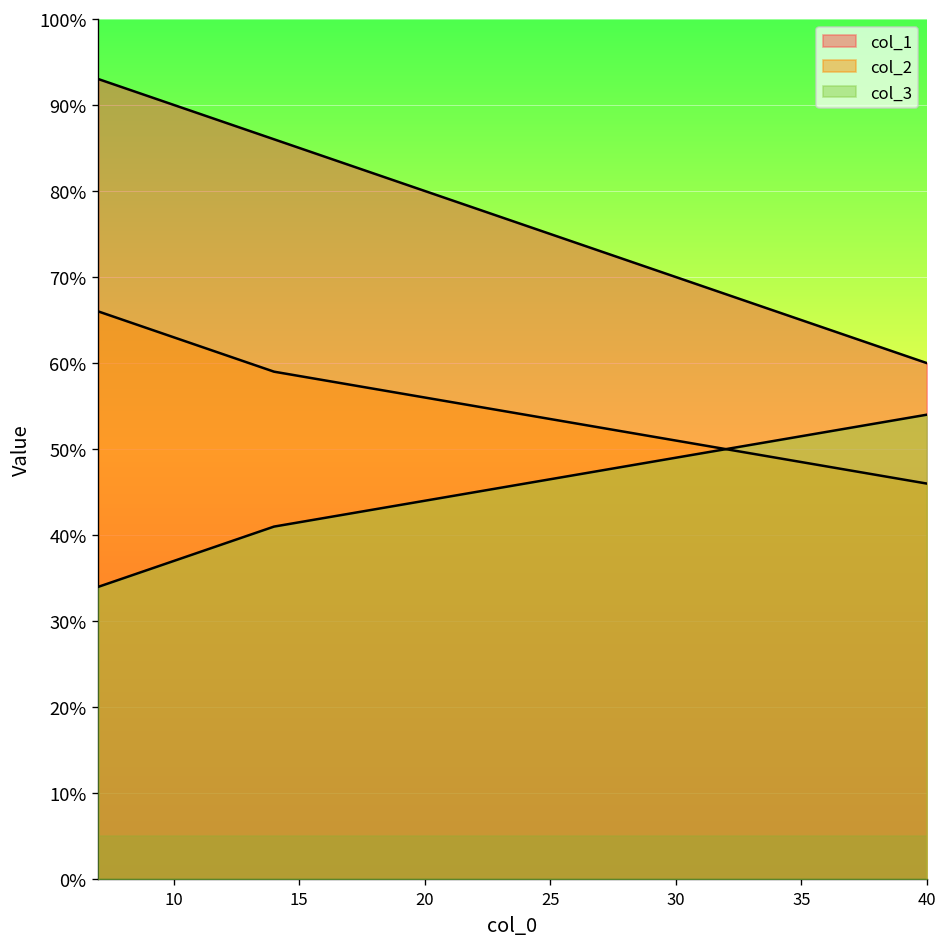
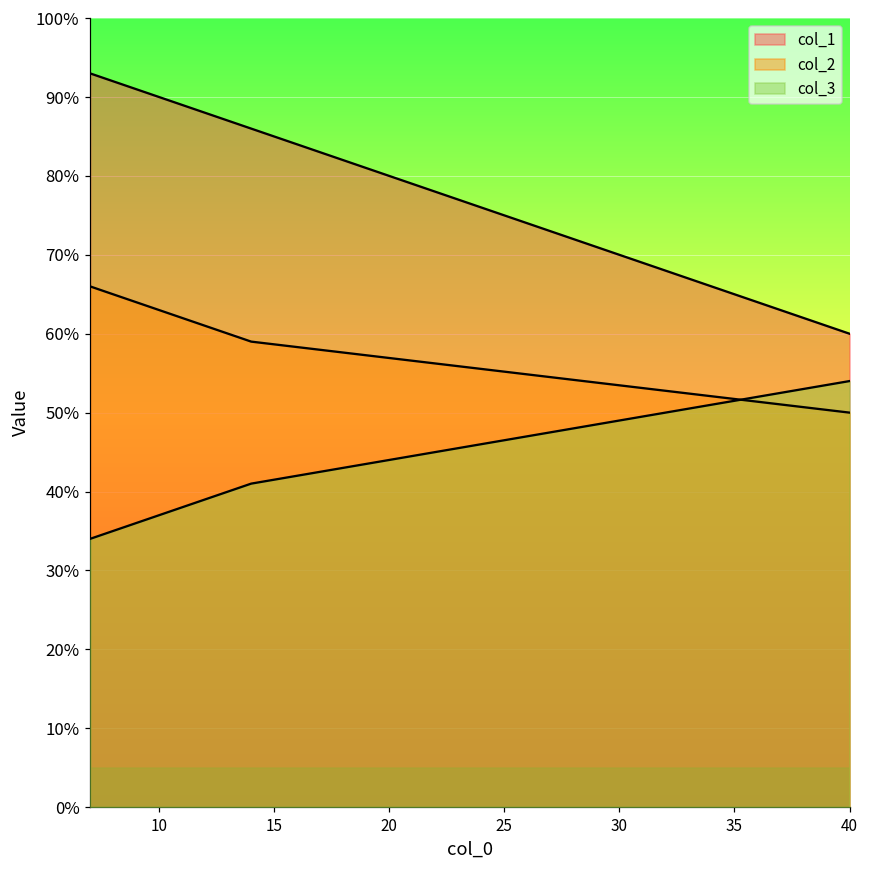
  {
    "col_1": {
      "40": "60%"
    },
    "col_2": {
-     "40": "46%"
+     "40": "50%"
    },
    "col_3": {
      "40": "54%"
    }
  }
